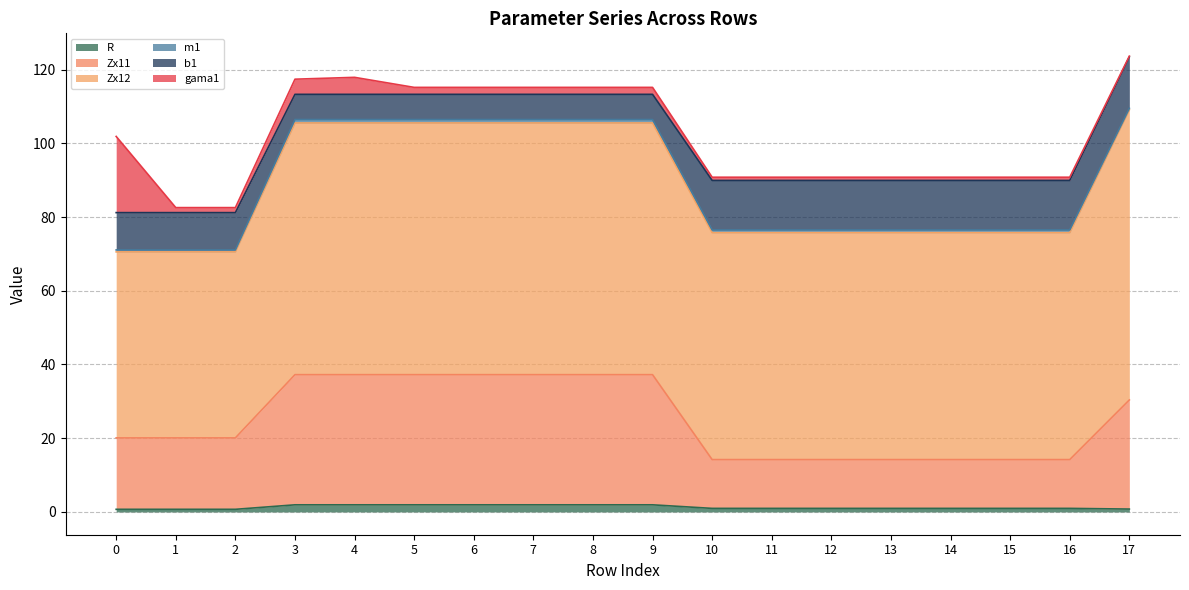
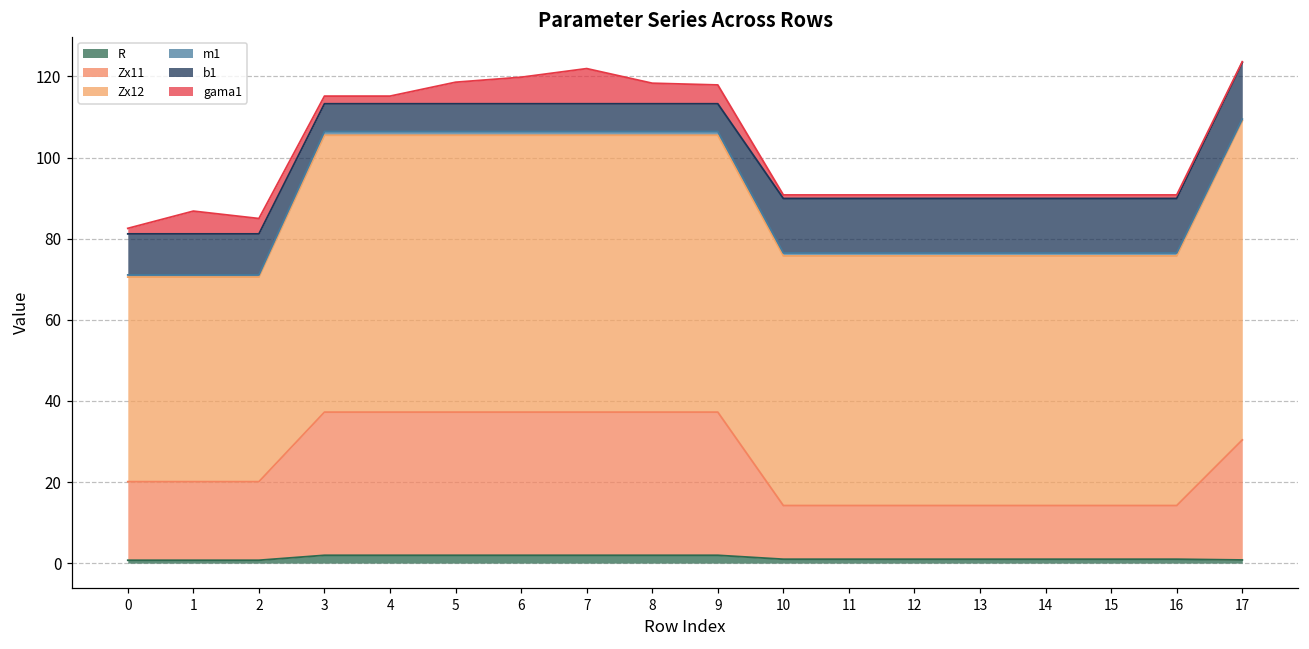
  {
    "m1": {
      "3": 1,
      "4": 1,
      "5": 1,
      "6": 1,
      "7": 1,
      "8": 1,
      "9": 1,
      "10": 1,
      "11": 1,
      "12": 1,
      "13": 1,
      "14": 1,
      "15": 1,
      "16": 1
    },
    "gama1": {
-     "0": 21,
-     "1": 1,
-     "2": 1,
-     "3": 4,
-     "4": 5,
-     "5": 2,
-     "6": 2,
-     "7": 2,
-     "8": 2,
-     "9": 2,
+     "0": 1,
+     "1": 6,
+     "2": 4,
+     "3": 2,
+     "4": 2,
+     "5": 5,
+     "6": 7,
+     "7": 9,
+     "8": 5,
+     "9": 5,
      "10": 1,
      "11": 1,
      "12": 1,
      "13": 1,
      "14": 1,
      "15": 1,
      "16": 1
    }
  }
